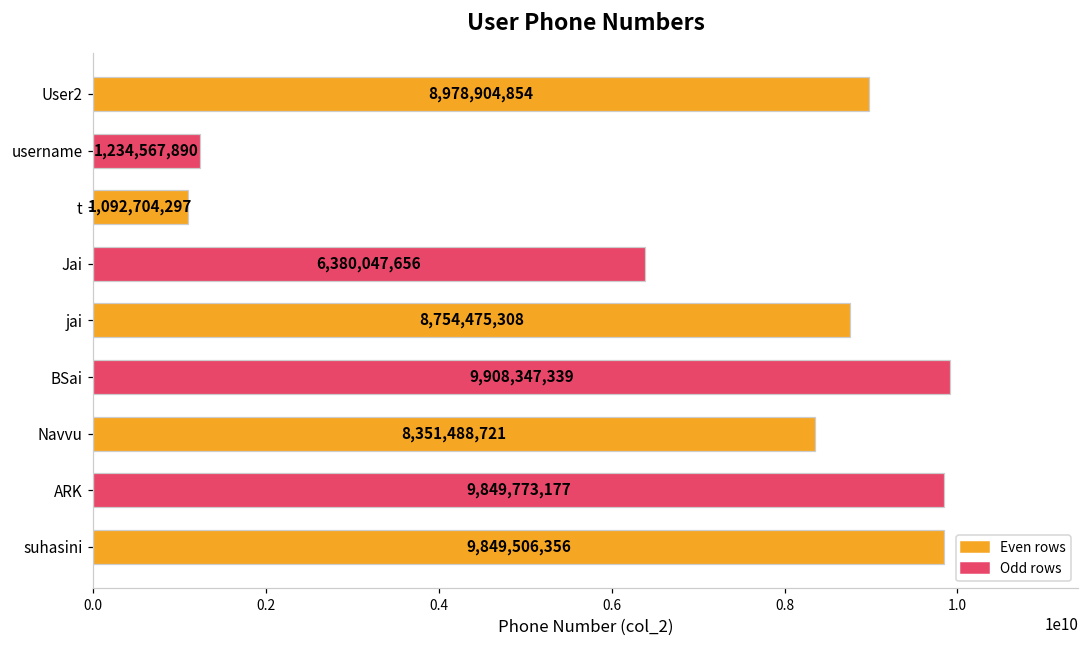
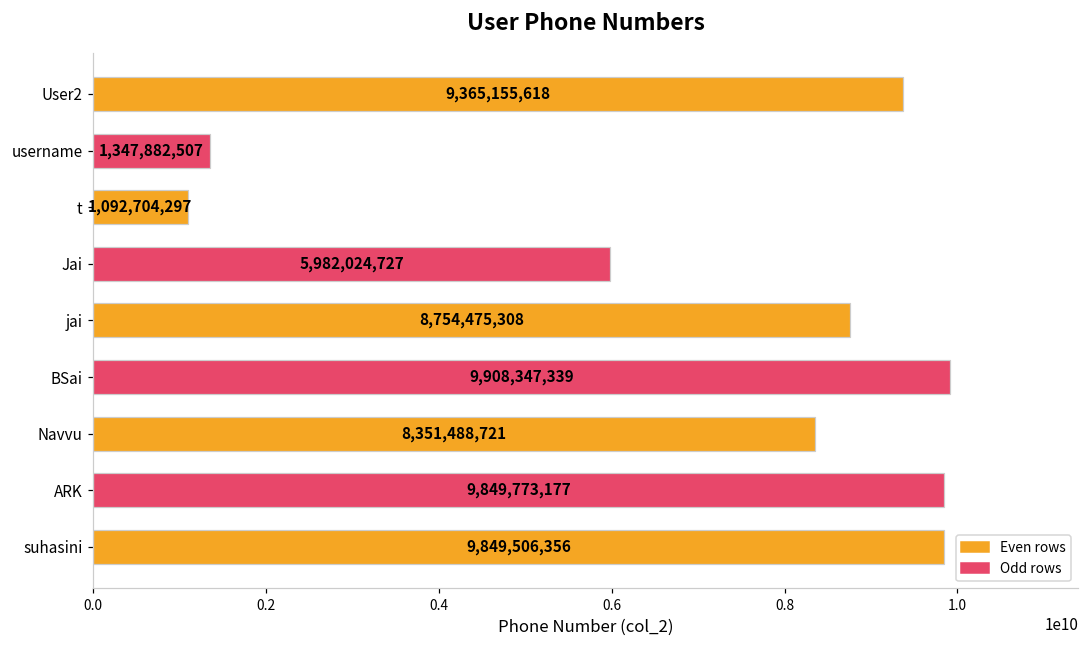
  {
-   "User2": "8,978,904,854",
-   "username": "1,234,567,890",
+   "User2": "9,365,155,618",
+   "username": "1,347,882,507",
    "t": "1,092,704,297",
-   "Jai": "6,380,047,656",
+   "Jai": "5,982,024,727",
    "jai": "8,754,475,308",
    "BSai": "9,908,347,339",
    "Navvu": "8,351,488,721",
    "ARK": "9,849,773,177",
    "suhasini": "9,849,506,356"
  }
